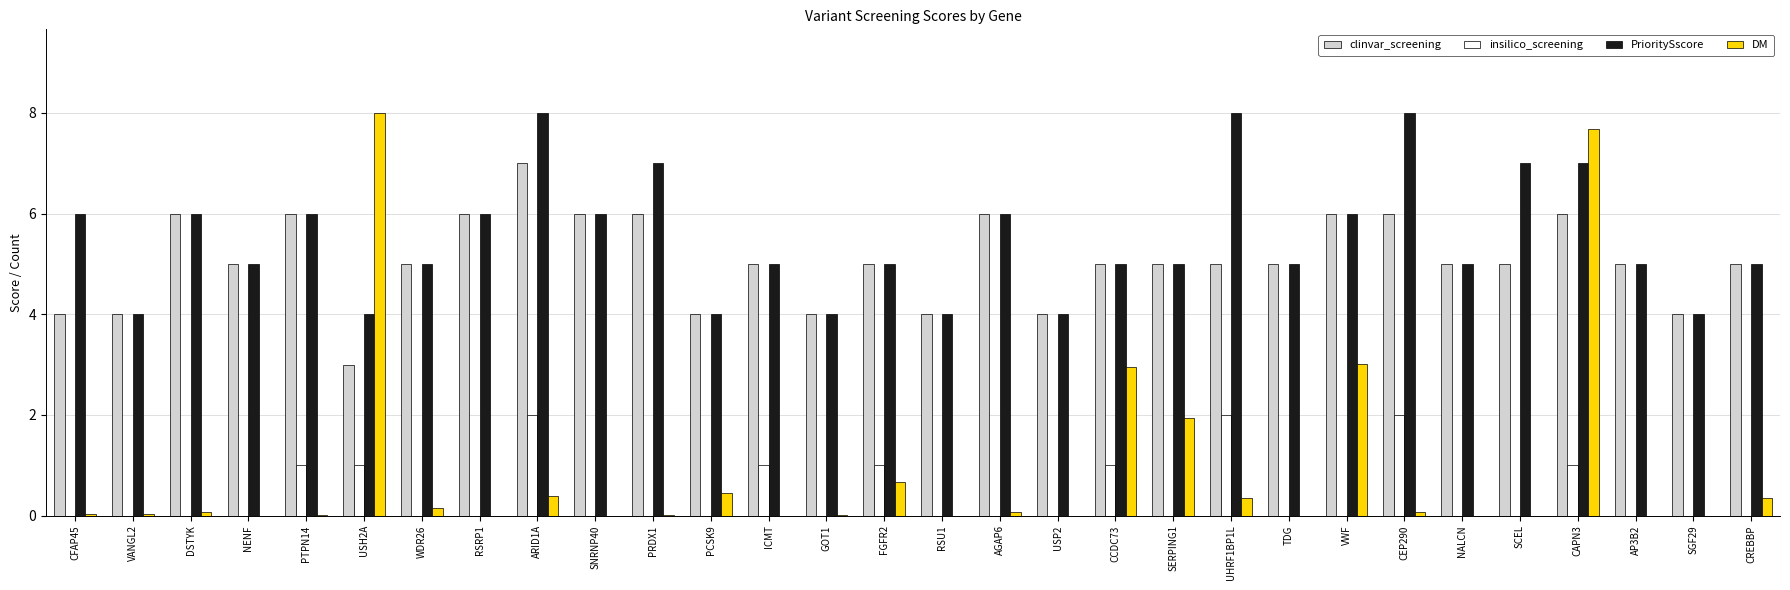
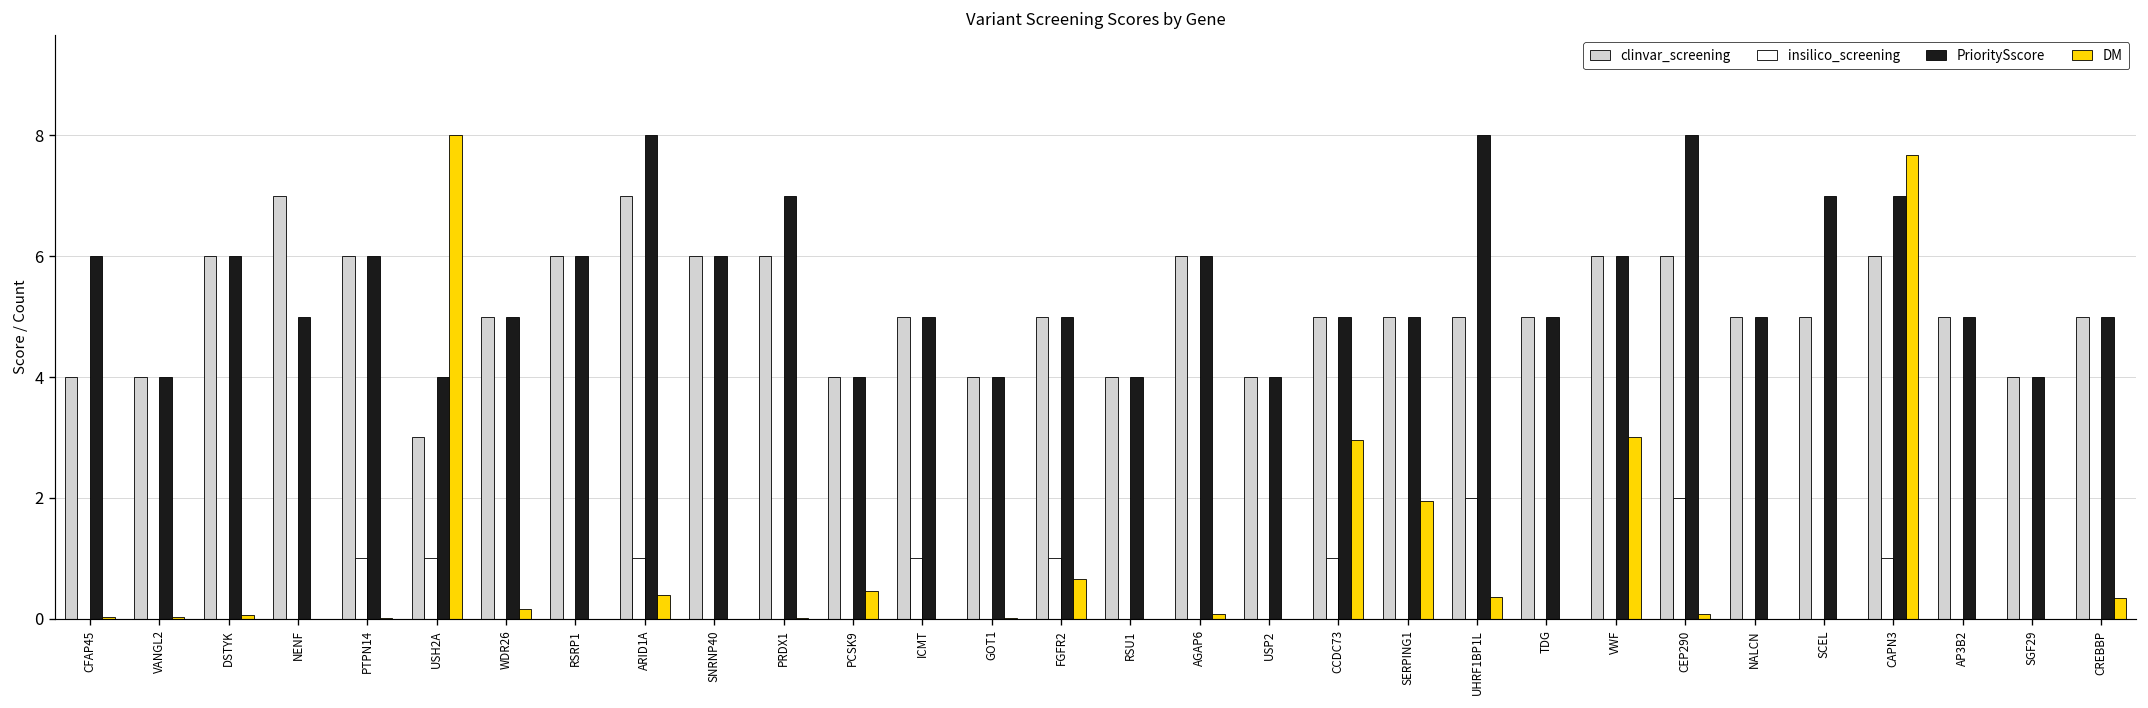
  {
    "clinvar_screening": {
      "CFAP45": 4,
      "VANGL2": 4,
      "DSTYK": 6,
-     "NENF": 5,
+     "NENF": 7,
      "PTPN14": 6,
      "USH2A": 3,
      "WDR26": 5,
      "RSRP1": 6,
      "ARID1A": 7,
      "SNRNP40": 6,
      "PRDX1": 6,
      "PCSK9": 4,
      "ICMT": 5,
      "GOT1": 4,
      "FGFR2": 5,
      "RSU1": 4,
      "AGAP6": 6,
      "USP2": 4,
      "CCDC73": 5,
      "SERPING1": 5,
      "UHRF1BP1L": 5,
      "TDG": 5,
      "VWF": 6,
      "CEP290": 6,
      "NALCN": 5,
      "SCEL": 5,
      "CAPN3": 6,
      "AP3B2": 5,
      "SGF29": 4,
      "CREBBP": 5
    },
    "insilico_screening": {
      "CFAP45": 0,
      "VANGL2": 0,
      "DSTYK": 0,
      "NENF": 0,
      "PTPN14": 1,
      "USH2A": 1,
      "WDR26": 0,
      "RSRP1": 0,
-     "ARID1A": 2,
+     "ARID1A": 1,
      "SNRNP40": 0,
      "PRDX1": 0,
      "PCSK9": 0,
      "ICMT": 1,
      "GOT1": 0,
      "FGFR2": 1,
      "RSU1": 0,
      "AGAP6": 0,
      "USP2": 0,
      "CCDC73": 1,
      "SERPING1": 0,
      "UHRF1BP1L": 2,
      "TDG": 0,
      "VWF": 0,
      "CEP290": 2,
      "NALCN": 0,
      "SCEL": 0,
      "CAPN3": 1,
      "AP3B2": 0,
      "SGF29": 0,
      "CREBBP": 0
    },
    "PrioritySscore": {
      "CFAP45": 6,
      "VANGL2": 4,
      "DSTYK": 6,
      "NENF": 5,
      "PTPN14": 6,
      "USH2A": 4,
      "WDR26": 5,
      "RSRP1": 6,
      "ARID1A": 8,
      "SNRNP40": 6,
      "PRDX1": 7,
      "PCSK9": 4,
      "ICMT": 5,
      "GOT1": 4,
      "FGFR2": 5,
      "RSU1": 4,
      "AGAP6": 6,
      "USP2": 4,
      "CCDC73": 5,
      "SERPING1": 5,
      "UHRF1BP1L": 8,
      "TDG": 5,
      "VWF": 6,
      "CEP290": 8,
      "NALCN": 5,
      "SCEL": 7,
      "CAPN3": 7,
      "AP3B2": 5,
      "SGF29": 4,
      "CREBBP": 5
    },
    "DM": {
      "DSTYK": 0.1,
      "NENF": 0,
      "USH2A": 8,
      "WDR26": 0.2,
      "RSRP1": 0,
      "ARID1A": 0.4,
      "SNRNP40": 0,
      "PCSK9": 0.5,
      "ICMT": 0,
      "FGFR2": 0.7,
      "RSU1": 0,
      "AGAP6": 0.1,
      "USP2": 0,
      "CCDC73": 3,
      "SERPING1": 1.9,
      "UHRF1BP1L": 0.4,
      "TDG": 0,
      "VWF": 3,
      "CEP290": 0.1,
      "NALCN": 0,
      "SCEL": 0,
      "CAPN3": 7.7,
      "AP3B2": 0,
      "SGF29": 0,
      "CREBBP": 0.3
    }
  }
